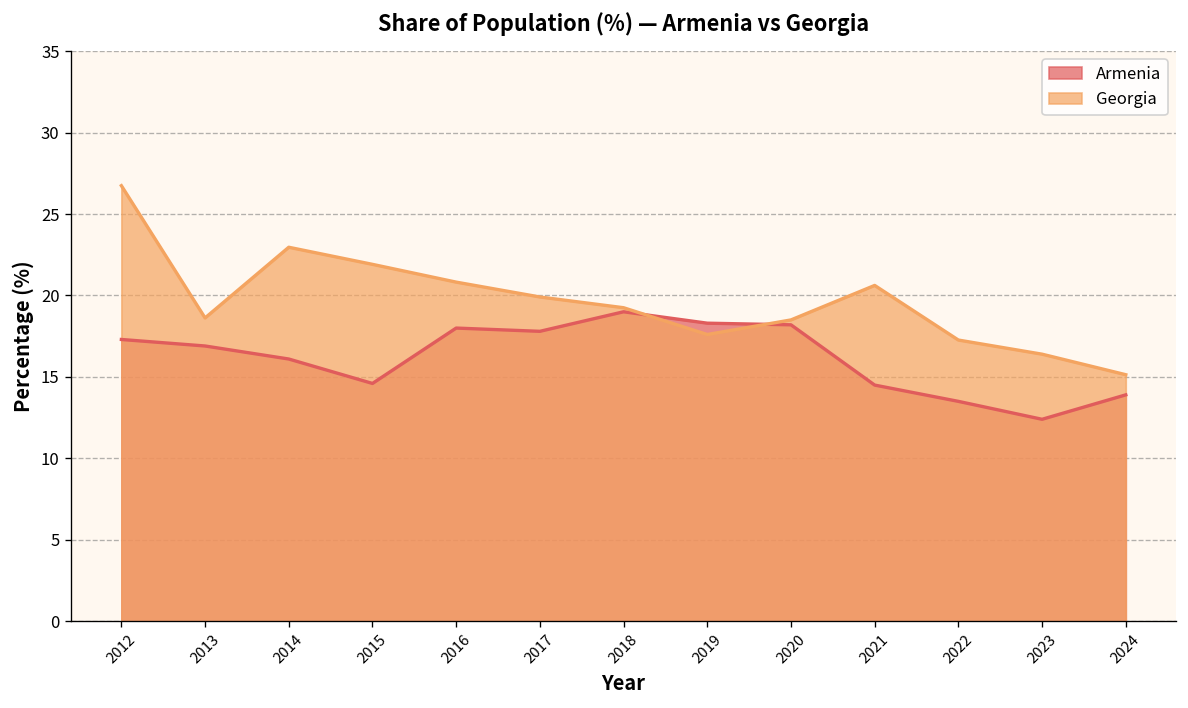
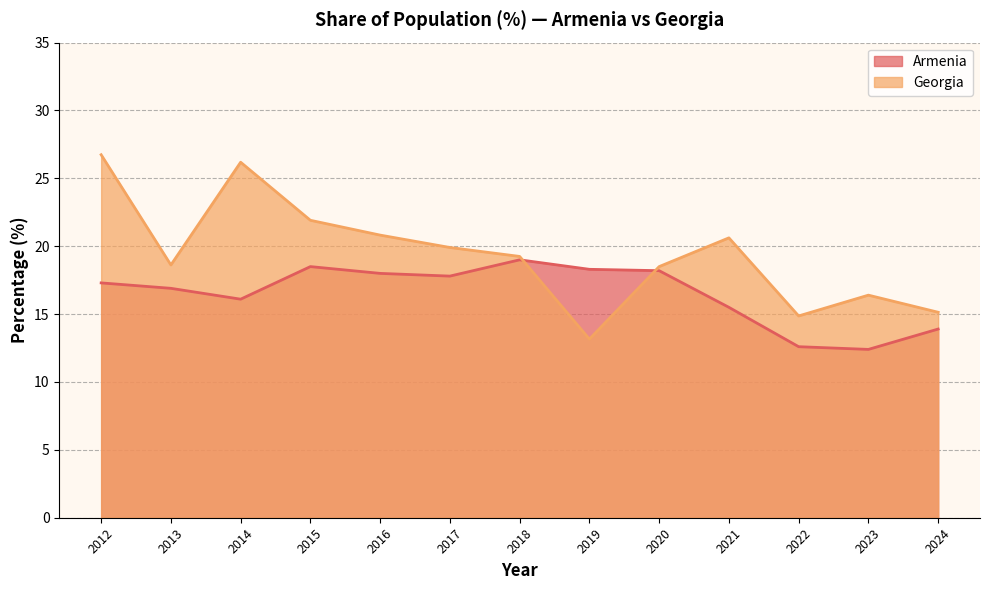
  {
    "Armenia": {
      "2012": 17.3,
      "2013": 16.9,
      "2014": 16.1,
-     "2015": 14.6,
+     "2015": 18.5,
      "2016": 18.0,
      "2017": 17.8,
      "2018": 19.0,
      "2019": 18.3,
      "2020": 18.2,
-     "2021": 14.5,
-     "2022": 13.5,
+     "2021": 15.5,
+     "2022": 12.6,
      "2023": 12.4,
      "2024": 13.9
    },
    "Georgia": {
      "2012": 26.7,
      "2013": 18.6,
-     "2014": 23.0,
+     "2014": 26.2,
      "2015": 21.9,
      "2016": 20.8,
      "2017": 19.9,
      "2018": 19.2,
-     "2019": 17.6,
+     "2019": 13.2,
      "2020": 18.5,
      "2021": 20.6,
-     "2022": 17.3,
+     "2022": 14.9,
      "2023": 16.4,
      "2024": 15.1
    }
  }
